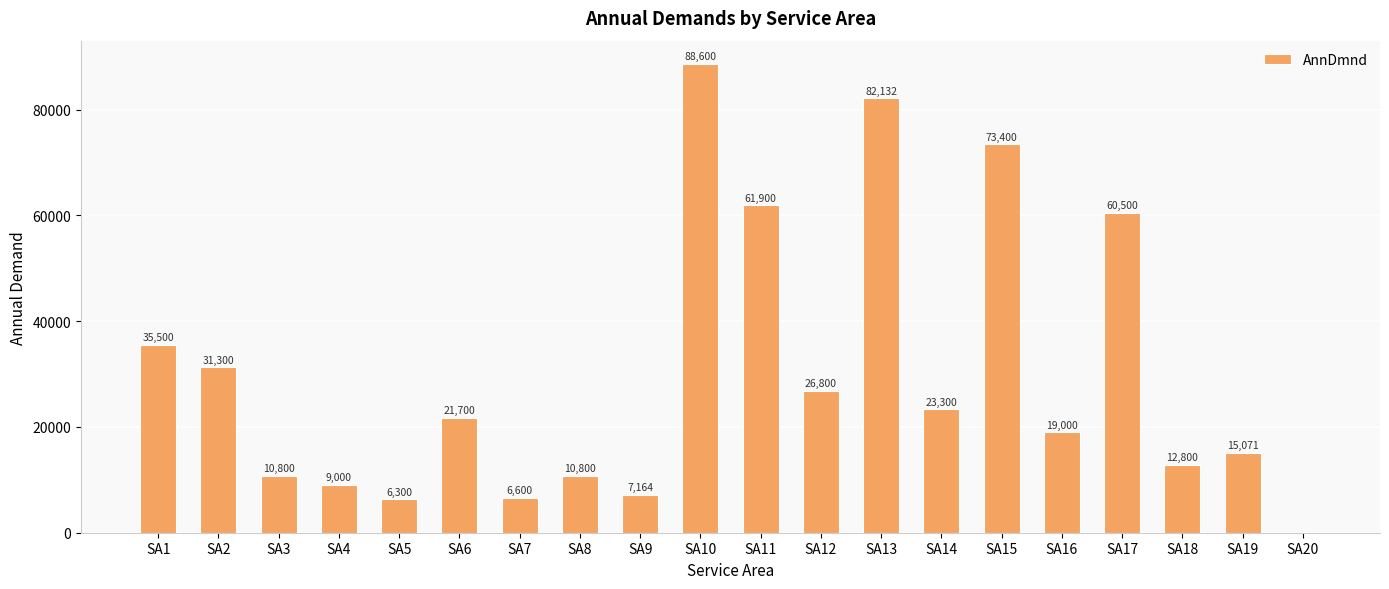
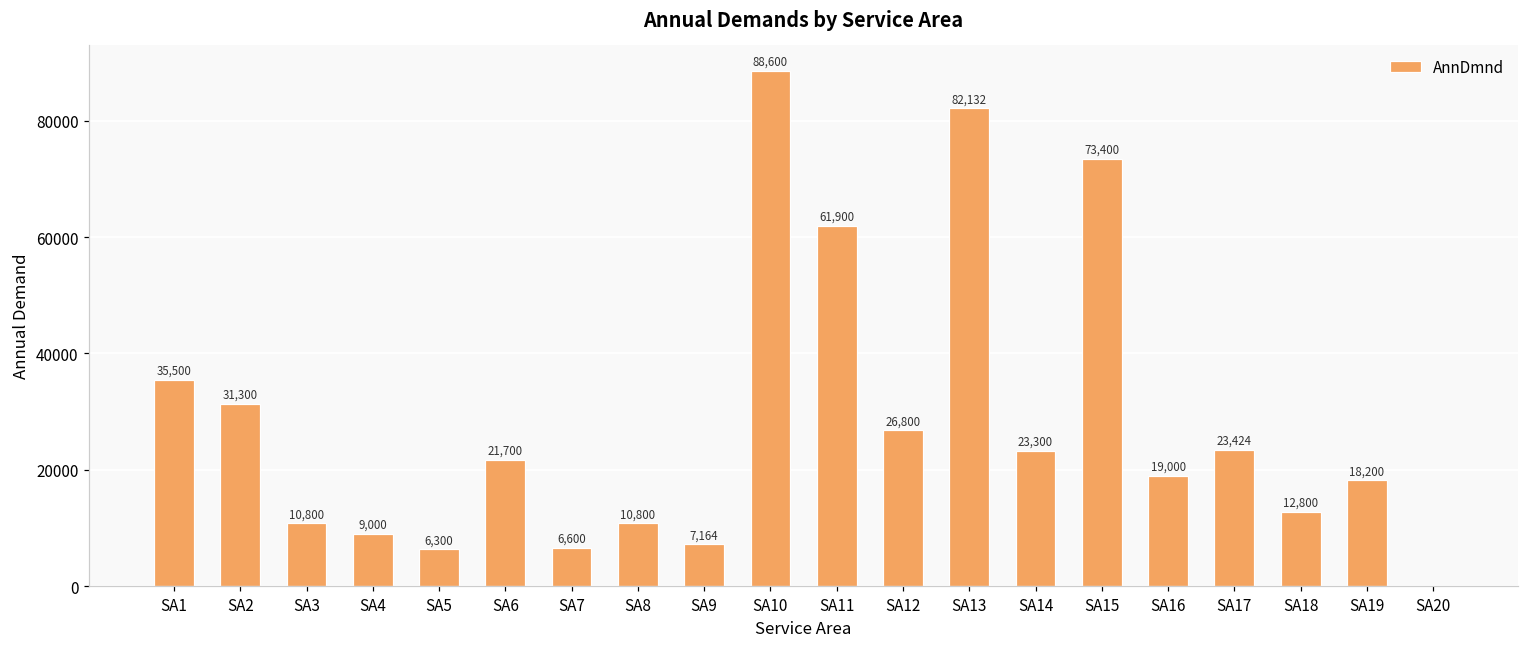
  {
    "SA1": "35,500",
    "SA2": "31,300",
    "SA3": "10,800",
    "SA4": "9,000",
    "SA5": "6,300",
    "SA6": "21,700",
    "SA7": "6,600",
    "SA8": "10,800",
    "SA9": "7,164",
    "SA10": "88,600",
    "SA11": "61,900",
    "SA12": "26,800",
    "SA13": "82,132",
    "SA14": "23,300",
    "SA15": "73,400",
    "SA16": "19,000",
-   "SA17": "60,500",
+   "SA17": "23,424",
    "SA18": "12,800",
-   "SA19": "15,071"
+   "SA19": "18,200"
  }
